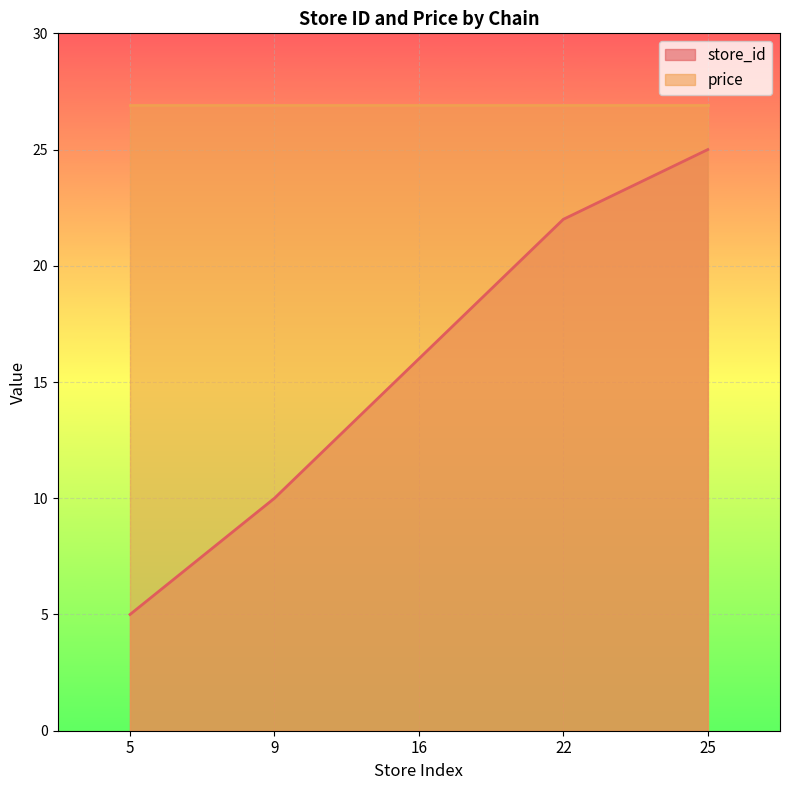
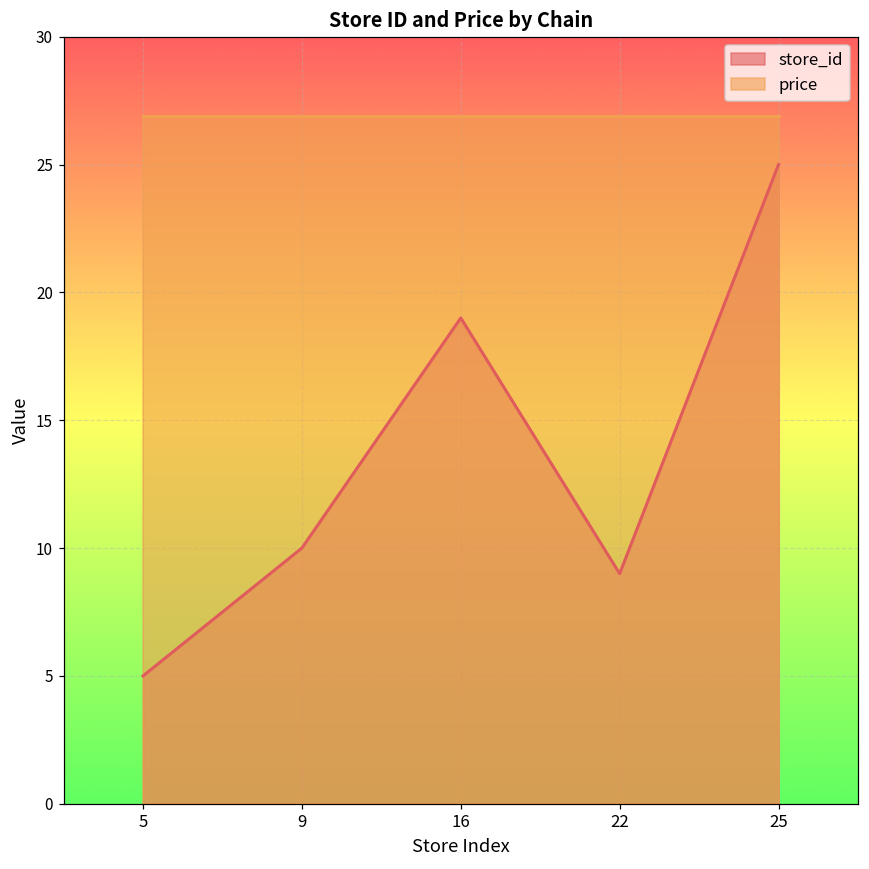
  {
    "store_id": {
      "5": 5,
      "9": 10,
-     "16": 16,
-     "22": 22,
+     "16": 19,
+     "22": 9,
      "25": 25
    },
    "price": {
      "5": 27,
      "9": 27,
      "16": 27,
      "22": 27,
      "25": 27
    }
  }
